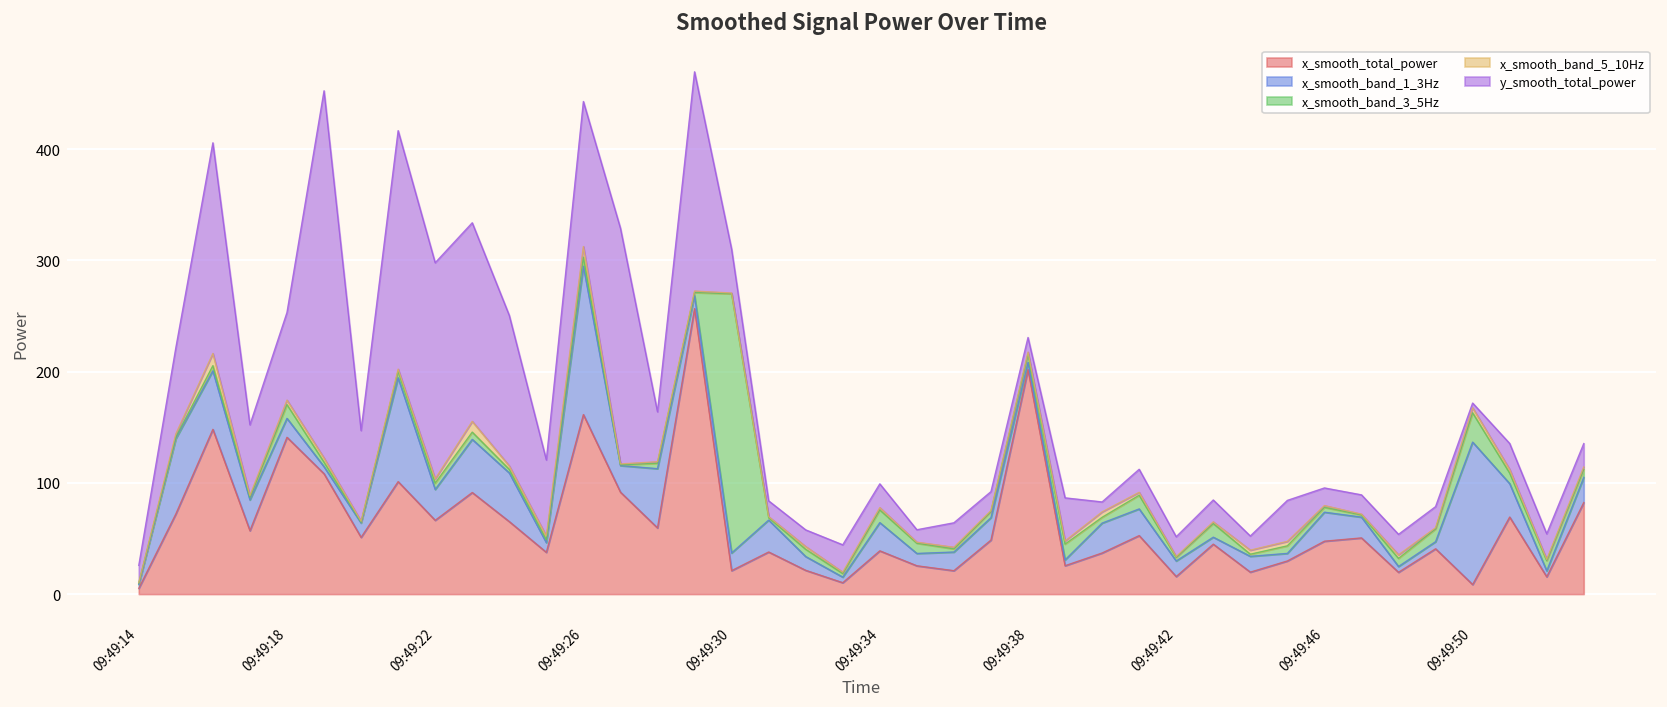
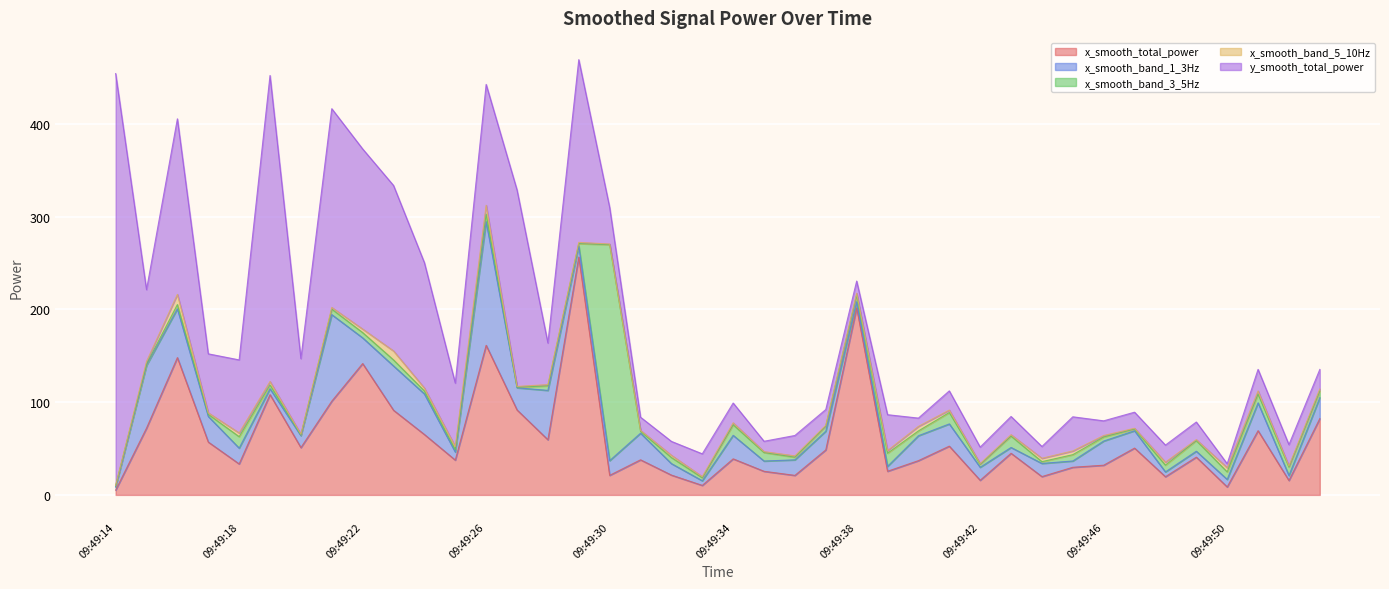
  {
    "x_smooth_total_power": {
      "09:49:14": 10,
-     "09:49:18": 140,
-     "09:49:22": 70,
+     "09:49:18": 30,
+     "09:49:22": 140,
      "09:49:26": 160,
      "09:49:30": 20,
      "09:49:34": 40,
      "09:49:38": 200,
      "09:49:42": 20,
-     "09:49:46": 50,
+     "09:49:46": 30,
      "09:49:50": 10
    },
    "x_smooth_band_1_3Hz": {
      "09:49:18": 20,
      "09:49:22": 30,
      "09:49:26": 130,
      "09:49:30": 20,
      "09:49:34": 30,
      "09:49:38": 10,
      "09:49:42": 10,
      "09:49:46": 30,
-     "09:49:50": 130
+     "09:49:50": 10
    },
    "x_smooth_band_3_5Hz": {
      "09:49:18": 10,
      "09:49:22": 10,
      "09:49:26": 10,
-     "09:49:50": 30
+     "09:49:50": 10
    },
    "x_smooth_band_5_10Hz": {
      "09:49:18": 0,
      "09:49:22": 0,
      "09:49:26": 10,
      "09:49:50": 0
    },
    "y_smooth_total_power": {
-     "09:49:14": 20,
+     "09:49:14": 440,
      "09:49:18": 80,
      "09:49:22": 190,
      "09:49:26": 130,
      "09:49:30": 40,
      "09:49:34": 20,
      "09:49:38": 10,
      "09:49:42": 20,
      "09:49:46": 20,
      "09:49:50": 0
    }
  }
